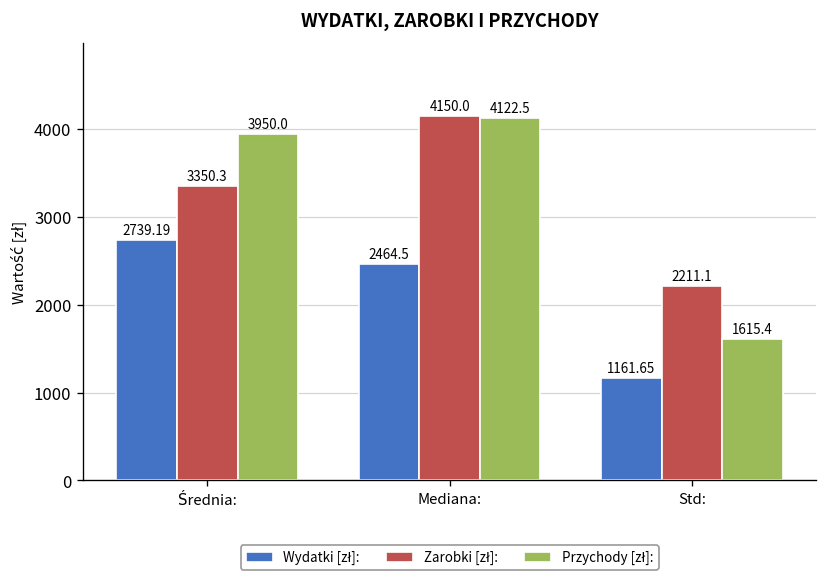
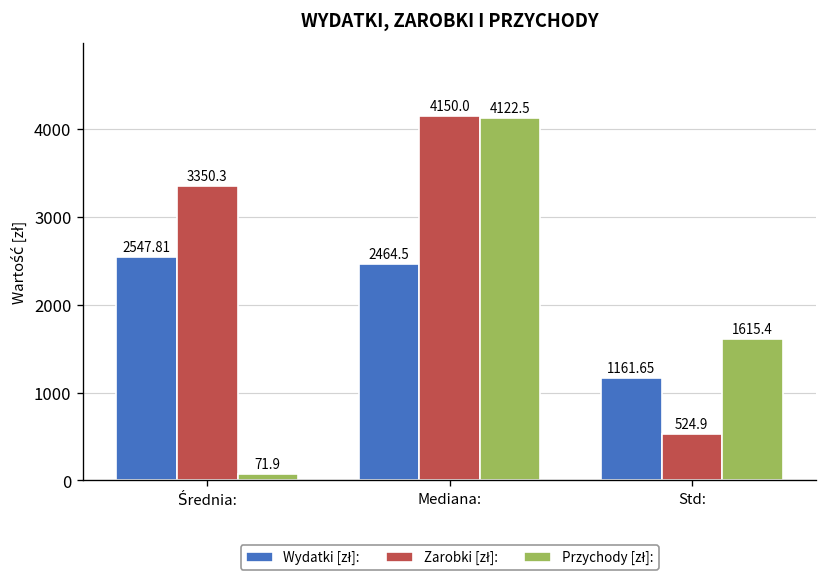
  {
    "Wydatki [zł]:": {
-     "Średnia:": 2739.19,
+     "Średnia:": 2547.81,
      "Mediana:": 2464.5,
      "Std:": 1161.65
    },
    "Zarobki [zł]:": {
      "Średnia:": 3350.3,
      "Mediana:": 4150.0,
-     "Std:": 2211.1
+     "Std:": 524.9
    },
    "Przychody [zł]:": {
-     "Średnia:": 3950.0,
+     "Średnia:": 71.9,
      "Mediana:": 4122.5,
      "Std:": 1615.4
    }
  }
